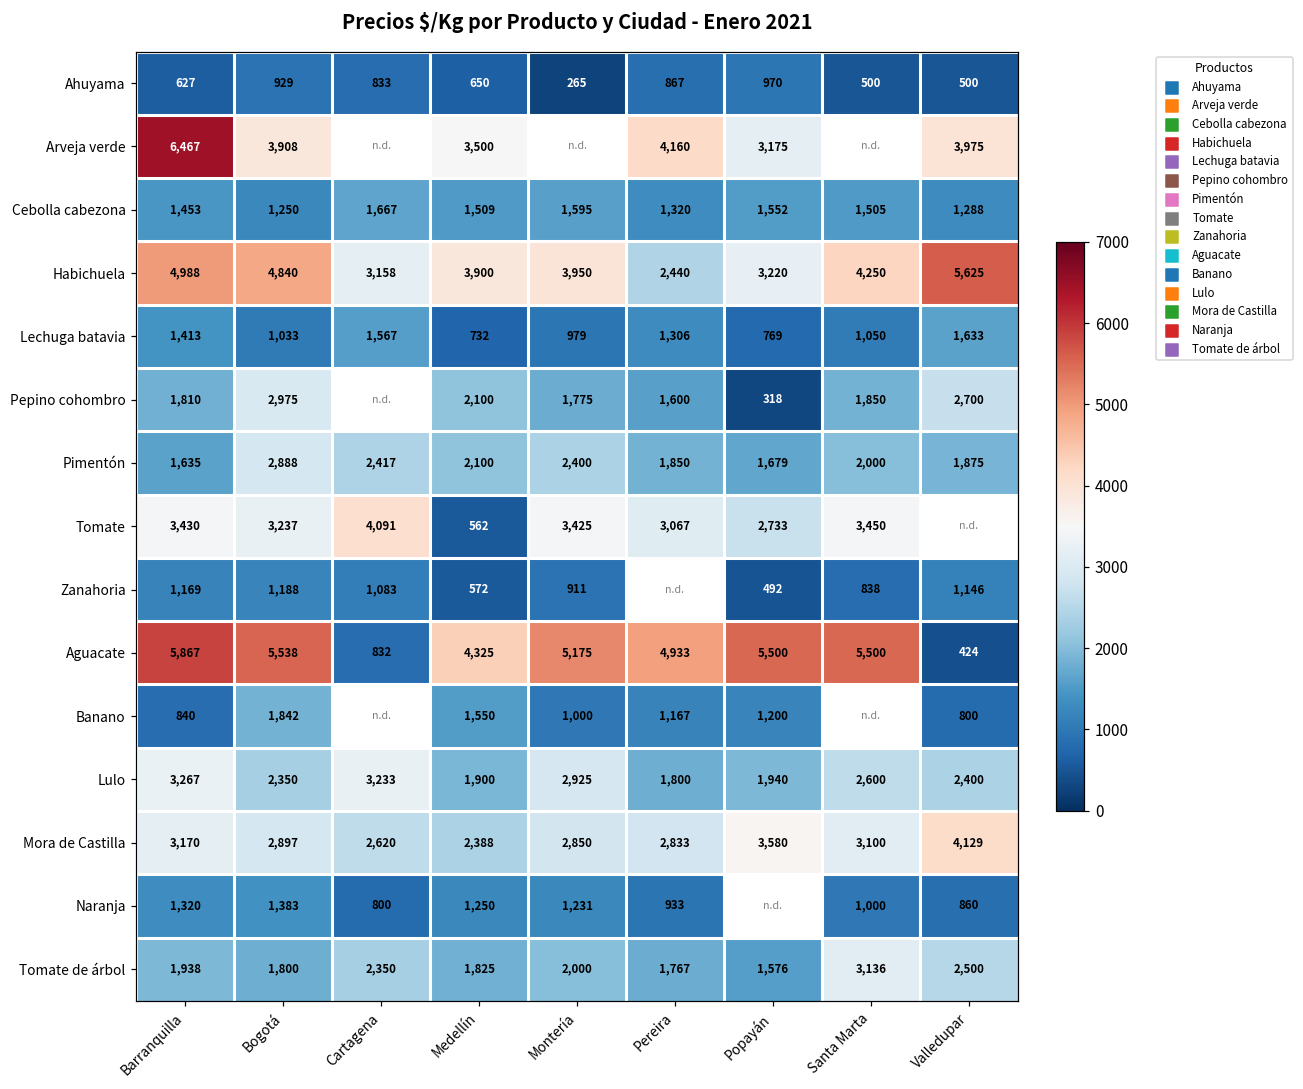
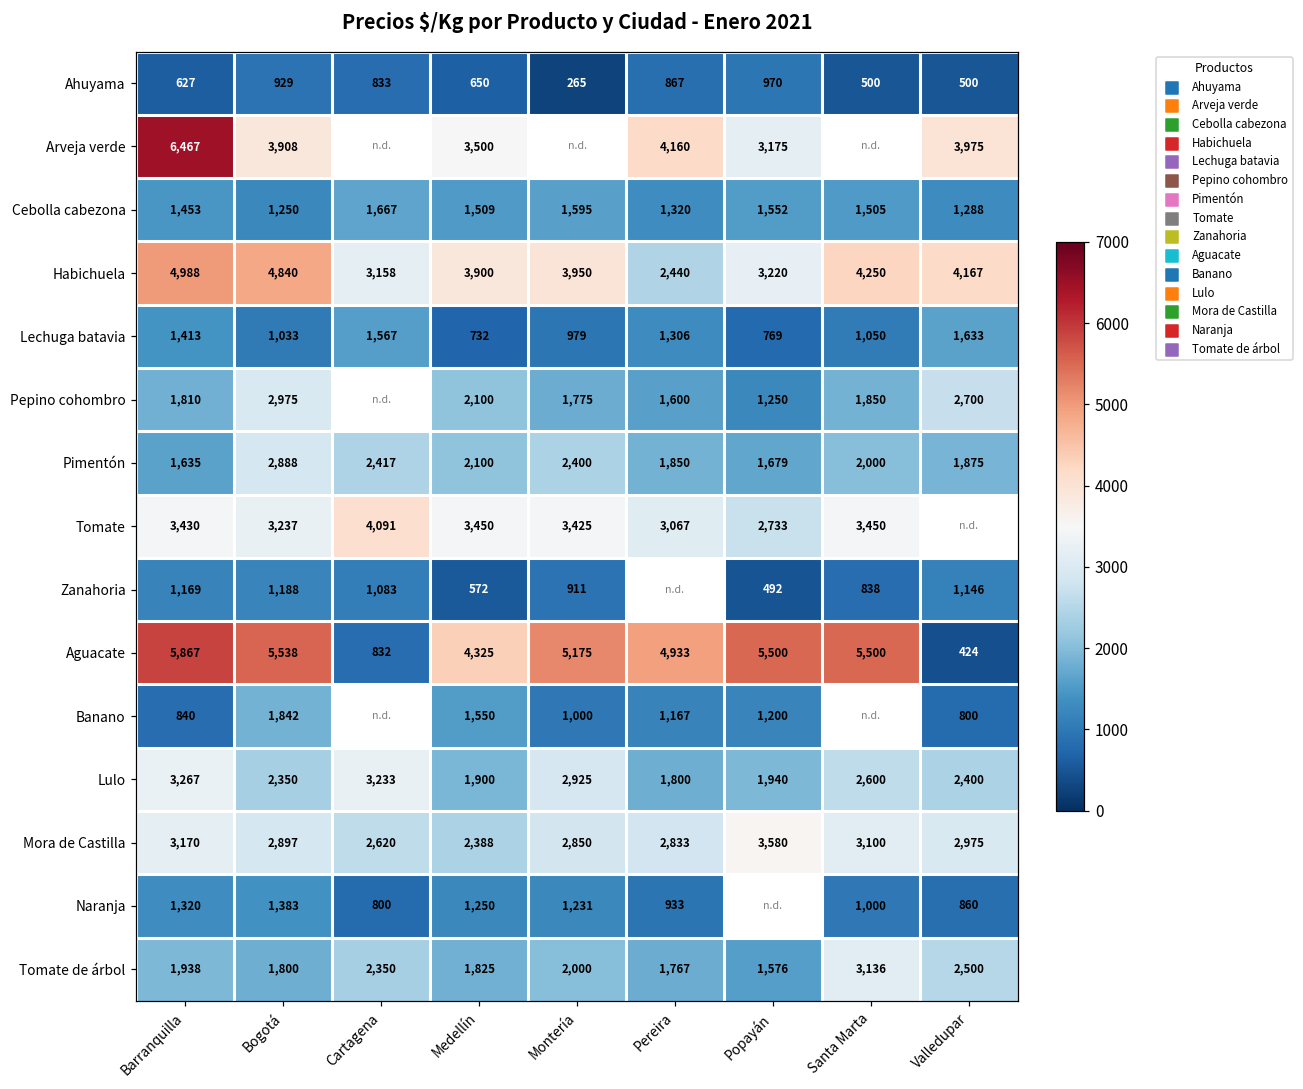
  {
    "Ahuyama": {
      "Barranquilla": "627",
      "Bogotá": "929",
      "Cartagena": "833",
      "Medellín": "650",
      "Montería": "265",
      "Pereira": "867",
      "Popayán": "970",
      "Santa Marta": "500",
      "Valledupar": "500"
    },
    "Arveja verde": {
      "Barranquilla": "6,467",
      "Bogotá": "3,908",
      "Medellín": "3,500",
      "Pereira": "4,160",
      "Popayán": "3,175",
      "Valledupar": "3,975"
    },
    "Cebolla cabezona": {
      "Barranquilla": "1,453",
      "Bogotá": "1,250",
      "Cartagena": "1,667",
      "Medellín": "1,509",
      "Montería": "1,595",
      "Pereira": "1,320",
      "Popayán": "1,552",
      "Santa Marta": "1,505",
      "Valledupar": "1,288"
    },
    "Habichuela": {
      "Barranquilla": "4,988",
      "Bogotá": "4,840",
      "Cartagena": "3,158",
      "Medellín": "3,900",
      "Montería": "3,950",
      "Pereira": "2,440",
      "Popayán": "3,220",
      "Santa Marta": "4,250",
-     "Valledupar": "5,625"
+     "Valledupar": "4,167"
    },
    "Lechuga batavia": {
      "Barranquilla": "1,413",
      "Bogotá": "1,033",
      "Cartagena": "1,567",
      "Medellín": "732",
      "Montería": "979",
      "Pereira": "1,306",
      "Popayán": "769",
      "Santa Marta": "1,050",
      "Valledupar": "1,633"
    },
    "Pepino cohombro": {
      "Barranquilla": "1,810",
      "Bogotá": "2,975",
      "Medellín": "2,100",
      "Montería": "1,775",
      "Pereira": "1,600",
-     "Popayán": "318",
+     "Popayán": "1,250",
      "Santa Marta": "1,850",
      "Valledupar": "2,700"
    },
    "Pimentón": {
      "Barranquilla": "1,635",
      "Bogotá": "2,888",
      "Cartagena": "2,417",
      "Medellín": "2,100",
      "Montería": "2,400",
      "Pereira": "1,850",
      "Popayán": "1,679",
      "Santa Marta": "2,000",
      "Valledupar": "1,875"
    },
    "Tomate": {
      "Barranquilla": "3,430",
      "Bogotá": "3,237",
      "Cartagena": "4,091",
-     "Medellín": "562",
+     "Medellín": "3,450",
      "Montería": "3,425",
      "Pereira": "3,067",
      "Popayán": "2,733",
      "Santa Marta": "3,450"
    },
    "Zanahoria": {
      "Barranquilla": "1,169",
      "Bogotá": "1,188",
      "Cartagena": "1,083",
      "Medellín": "572",
      "Montería": "911",
      "Popayán": "492",
      "Santa Marta": "838",
      "Valledupar": "1,146"
    },
    "Aguacate": {
      "Barranquilla": "5,867",
      "Bogotá": "5,538",
      "Cartagena": "832",
      "Medellín": "4,325",
      "Montería": "5,175",
      "Pereira": "4,933",
      "Popayán": "5,500",
      "Santa Marta": "5,500",
      "Valledupar": "424"
    },
    "Banano": {
      "Barranquilla": "840",
      "Bogotá": "1,842",
      "Medellín": "1,550",
      "Montería": "1,000",
      "Pereira": "1,167",
      "Popayán": "1,200",
      "Valledupar": "800"
    },
    "Lulo": {
      "Barranquilla": "3,267",
      "Bogotá": "2,350",
      "Cartagena": "3,233",
      "Medellín": "1,900",
      "Montería": "2,925",
      "Pereira": "1,800",
      "Popayán": "1,940",
      "Santa Marta": "2,600",
      "Valledupar": "2,400"
    },
    "Mora de Castilla": {
      "Barranquilla": "3,170",
      "Bogotá": "2,897",
      "Cartagena": "2,620",
      "Medellín": "2,388",
      "Montería": "2,850",
      "Pereira": "2,833",
      "Popayán": "3,580",
      "Santa Marta": "3,100",
-     "Valledupar": "4,129"
+     "Valledupar": "2,975"
    },
    "Naranja": {
      "Barranquilla": "1,320",
      "Bogotá": "1,383",
      "Cartagena": "800",
      "Medellín": "1,250",
      "Montería": "1,231",
      "Pereira": "933",
      "Santa Marta": "1,000",
      "Valledupar": "860"
    },
    "Tomate de árbol": {
      "Barranquilla": "1,938",
      "Bogotá": "1,800",
      "Cartagena": "2,350",
      "Medellín": "1,825",
      "Montería": "2,000",
      "Pereira": "1,767",
      "Popayán": "1,576",
      "Santa Marta": "3,136",
      "Valledupar": "2,500"
    }
  }
